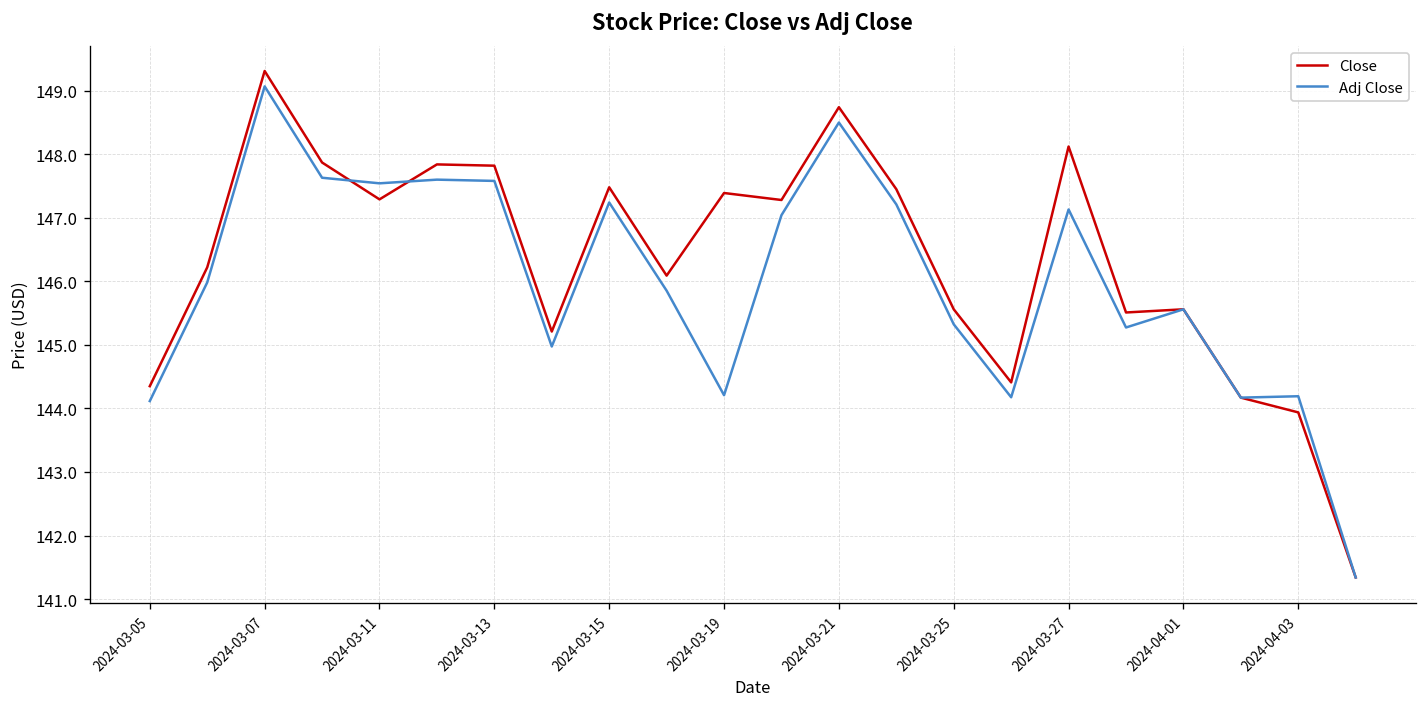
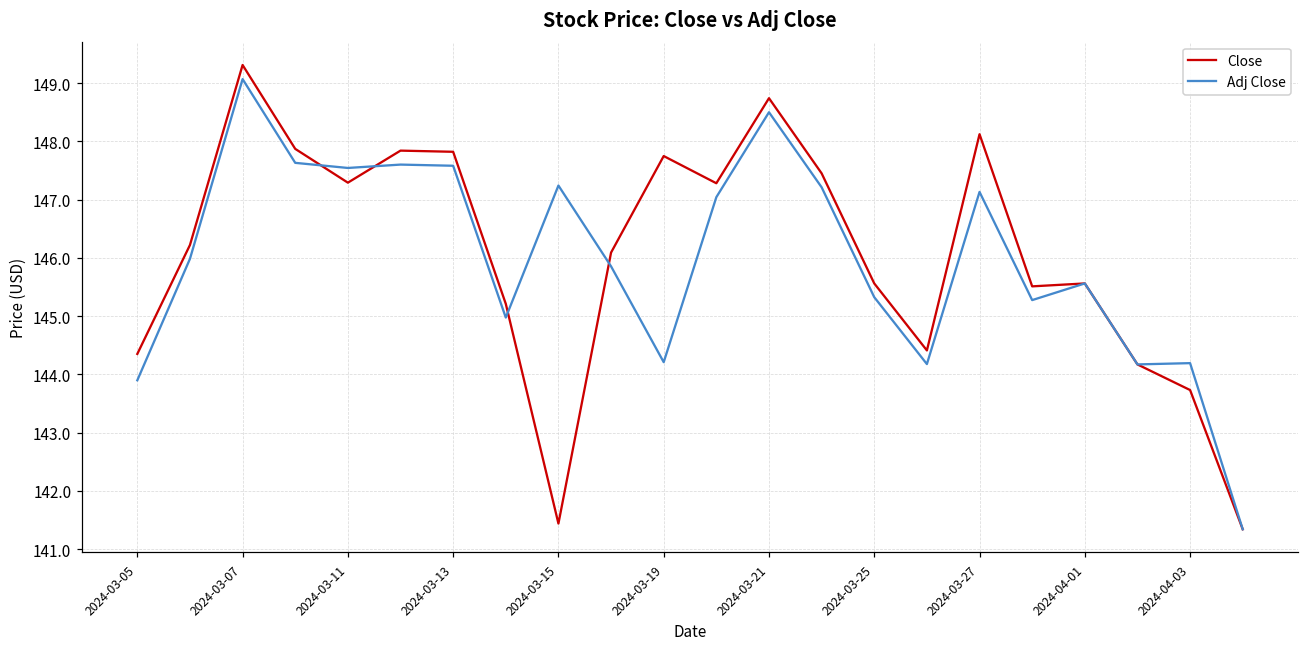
  {
    "Close": {
      "2024-03-05": 144.4,
      "2024-03-07": 149.3,
      "2024-03-11": 147.3,
      "2024-03-13": 147.8,
-     "2024-03-15": 147.5,
-     "2024-03-19": 147.4,
+     "2024-03-15": 141.4,
+     "2024-03-19": 147.7,
      "2024-03-21": 148.7,
      "2024-03-25": 145.6,
      "2024-03-27": 148.1,
-     "2024-04-03": 143.9
+     "2024-04-03": 143.7
    },
    "Adj Close": {
-     "2024-03-05": 144.1,
+     "2024-03-05": 143.9,
      "2024-03-07": 149.1,
      "2024-03-11": 147.5,
      "2024-03-13": 147.6,
      "2024-03-15": 147.2,
      "2024-03-19": 144.2,
      "2024-03-21": 148.5,
      "2024-03-25": 145.3,
      "2024-03-27": 147.1,
      "2024-04-03": 144.2
    }
  }
